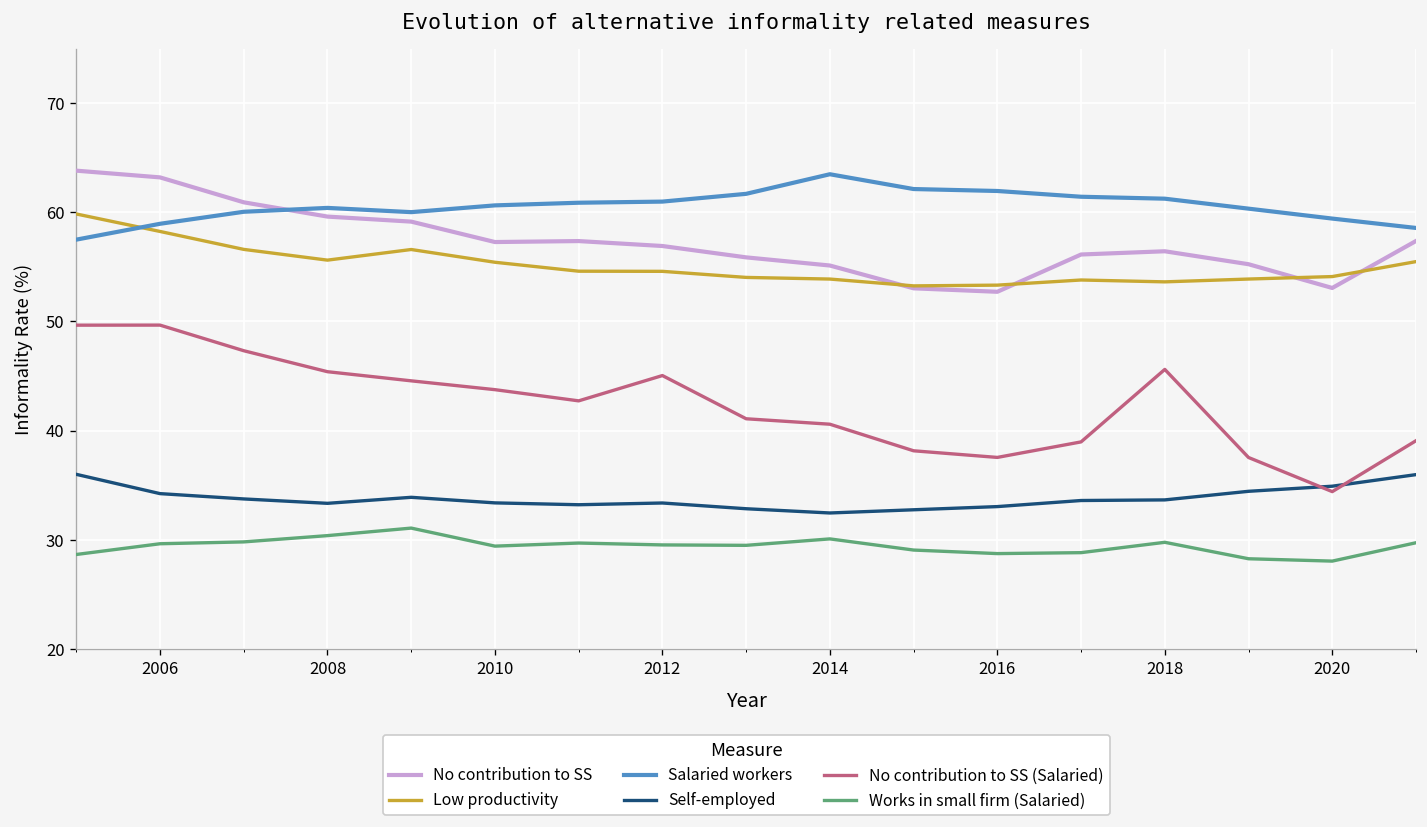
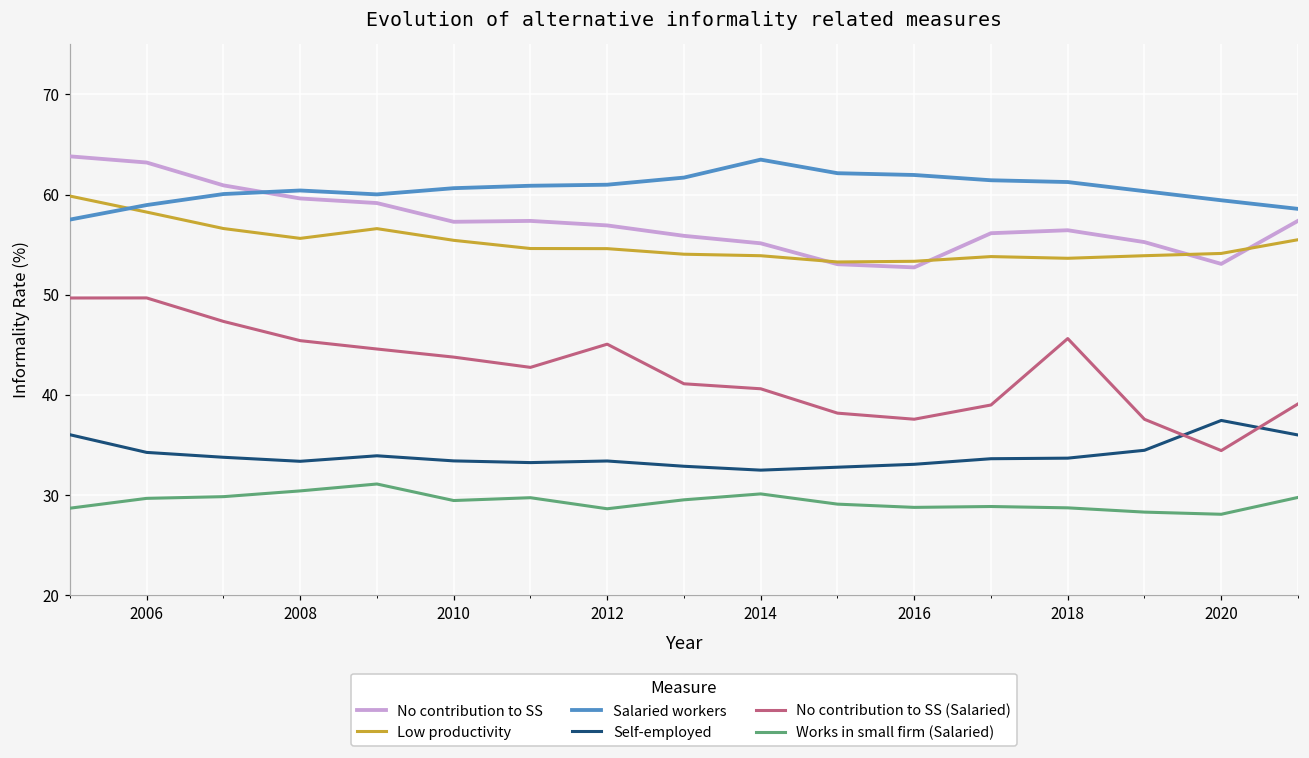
  {
    "No contribution to SS": {
      "2006": 63,
      "2008": 60,
      "2010": 57,
      "2012": 57,
      "2014": 55,
      "2016": 53,
      "2018": 56,
      "2020": 53
    },
    "Low productivity": {
      "2006": 58,
      "2008": 56,
      "2010": 55,
      "2012": 55,
      "2014": 54,
      "2016": 53,
      "2018": 54,
      "2020": 54
    },
    "Salaried workers": {
      "2006": 59,
      "2008": 60,
      "2010": 61,
      "2012": 61,
      "2014": 63,
      "2016": 62,
      "2018": 61,
      "2020": 59
    },
    "Self-employed": {
      "2006": 34,
      "2008": 33,
      "2010": 33,
      "2012": 33,
      "2014": 32,
      "2016": 33,
      "2018": 34,
-     "2020": 35
+     "2020": 37
    },
    "No contribution to SS (Salaried)": {
      "2006": 50,
      "2008": 45,
      "2010": 44,
      "2012": 45,
      "2014": 41,
      "2016": 38,
      "2018": 46,
      "2020": 34
    },
    "Works in small firm (Salaried)": {
      "2006": 30,
      "2008": 30,
      "2010": 29,
-     "2012": 30,
+     "2012": 29,
      "2014": 30,
      "2016": 29,
-     "2018": 30,
+     "2018": 29,
      "2020": 28
    }
  }
